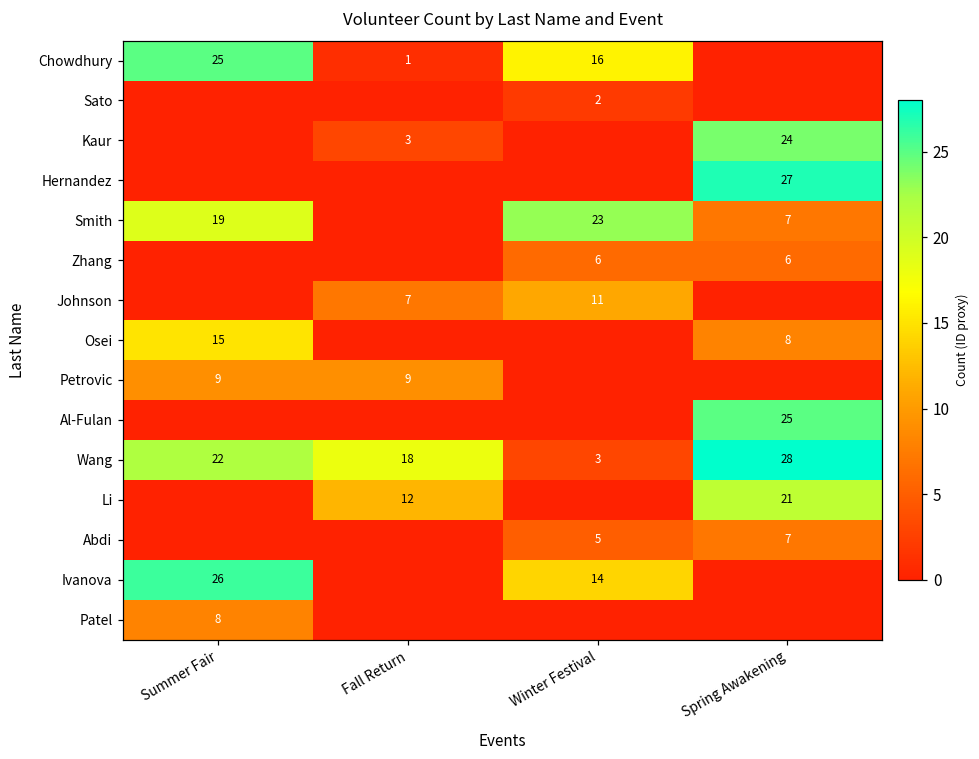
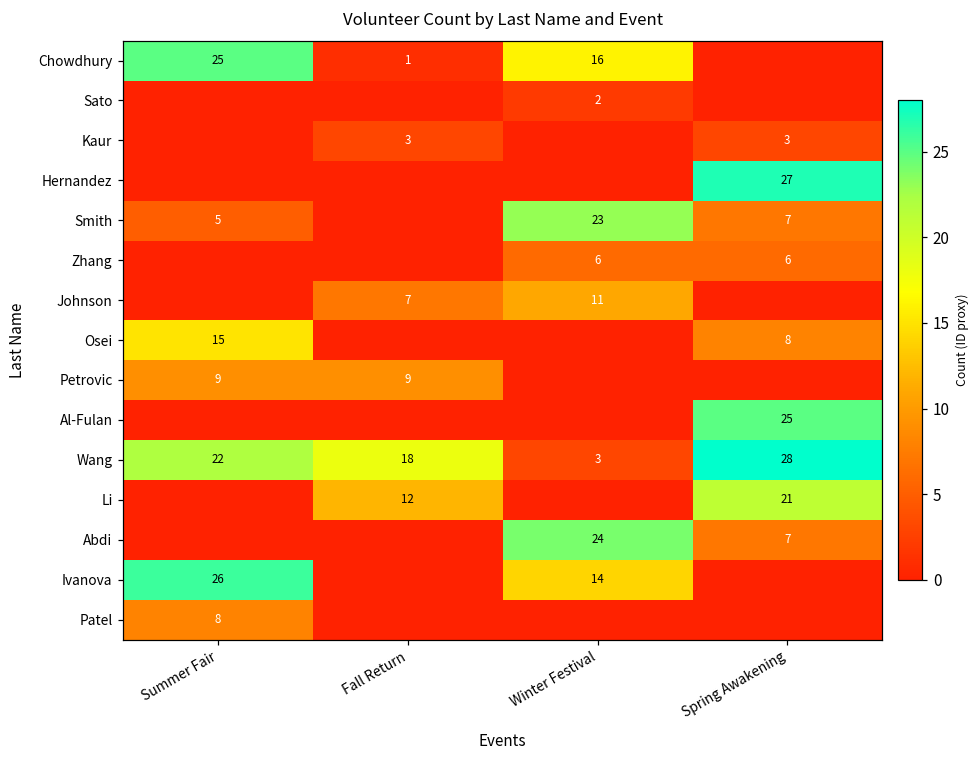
  {
    "Chowdhury": {
      "Summer Fair": 25,
      "Fall Return": 1,
      "Winter Festival": 16
    },
    "Sato": {
      "Winter Festival": 2
    },
    "Kaur": {
      "Fall Return": 3,
-     "Spring Awakening": 24
+     "Spring Awakening": 3
    },
    "Hernandez": {
      "Spring Awakening": 27
    },
    "Smith": {
-     "Summer Fair": 19,
+     "Summer Fair": 5,
      "Winter Festival": 23,
      "Spring Awakening": 7
    },
    "Zhang": {
      "Winter Festival": 6,
      "Spring Awakening": 6
    },
    "Johnson": {
      "Fall Return": 7,
      "Winter Festival": 11
    },
    "Osei": {
      "Summer Fair": 15,
      "Spring Awakening": 8
    },
    "Petrovic": {
      "Summer Fair": 9,
      "Fall Return": 9
    },
    "Al-Fulan": {
      "Spring Awakening": 25
    },
    "Wang": {
      "Summer Fair": 22,
      "Fall Return": 18,
      "Winter Festival": 3,
      "Spring Awakening": 28
    },
    "Li": {
      "Fall Return": 12,
      "Spring Awakening": 21
    },
    "Abdi": {
-     "Winter Festival": 5,
+     "Winter Festival": 24,
      "Spring Awakening": 7
    },
    "Ivanova": {
      "Summer Fair": 26,
      "Winter Festival": 14
    },
    "Patel": {
      "Summer Fair": 8
    }
  }
